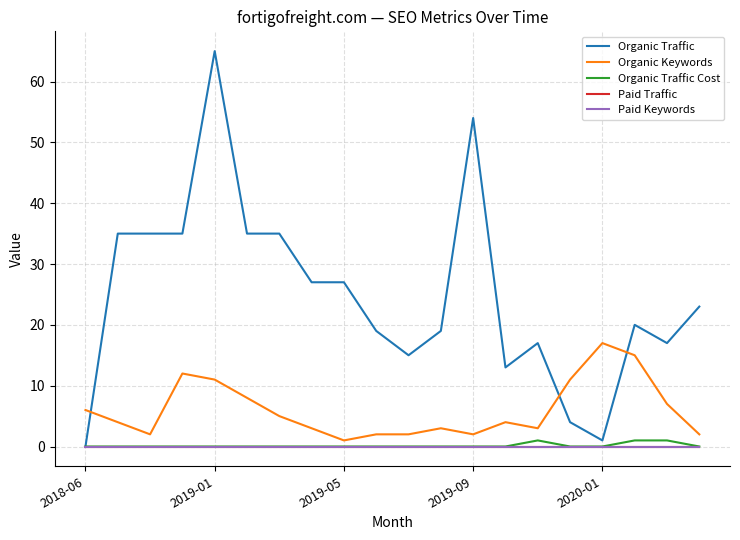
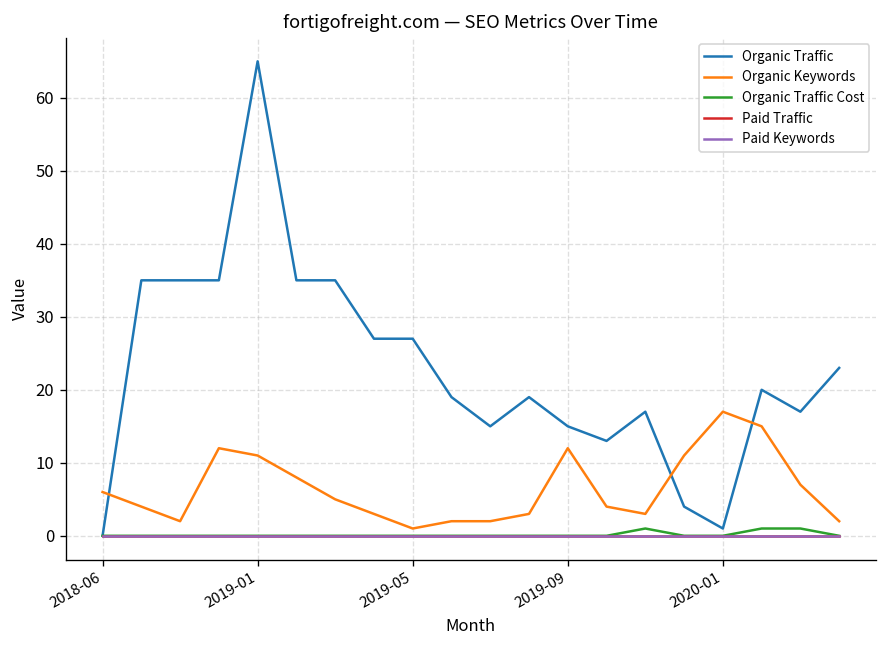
  {
    "Organic Traffic": {
      "2019-01": 65,
      "2019-05": 27,
-     "2019-09": 54,
+     "2019-09": 15,
      "2020-01": 1
    },
    "Organic Keywords": {
      "2018-06": 6,
      "2019-01": 11,
      "2019-05": 1,
-     "2019-09": 2,
+     "2019-09": 12,
      "2020-01": 17
    }
  }
